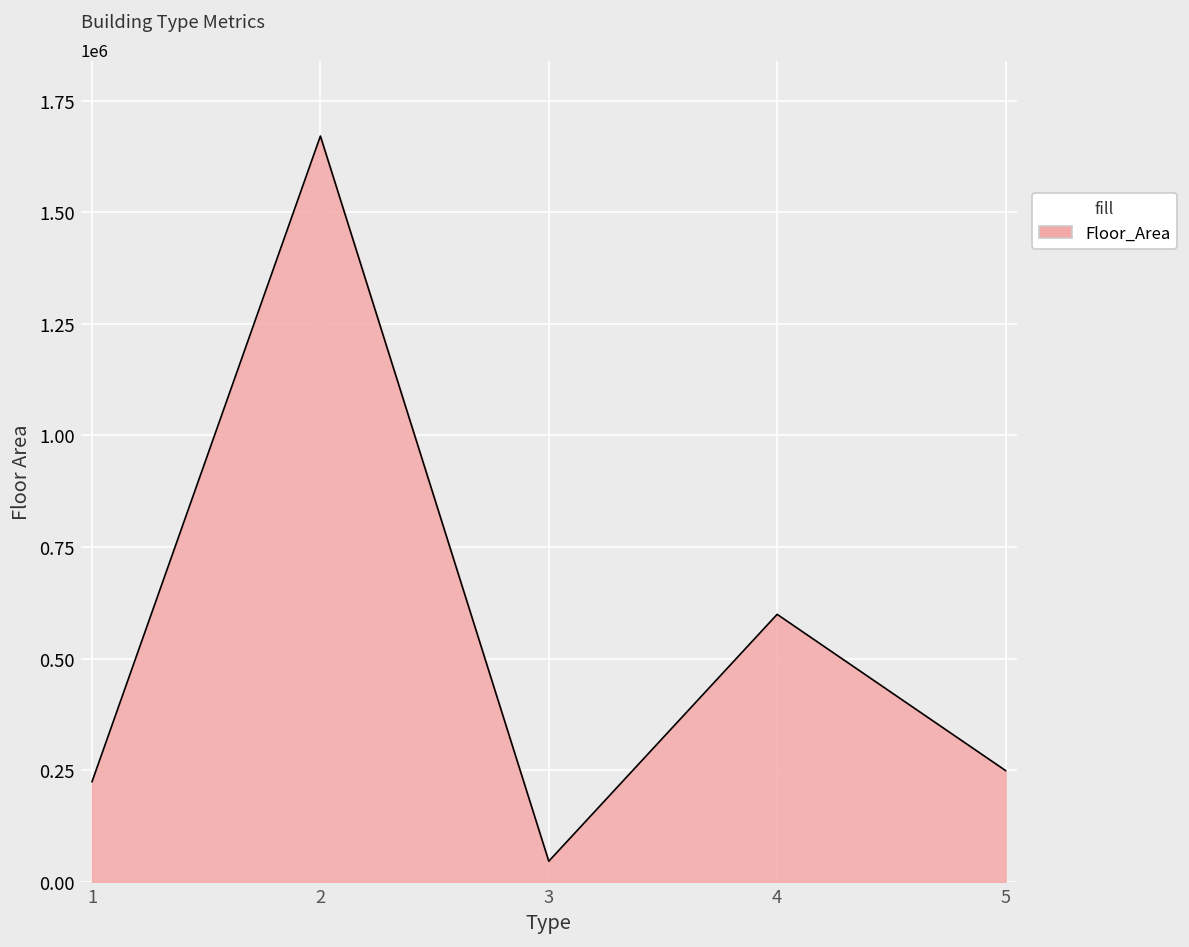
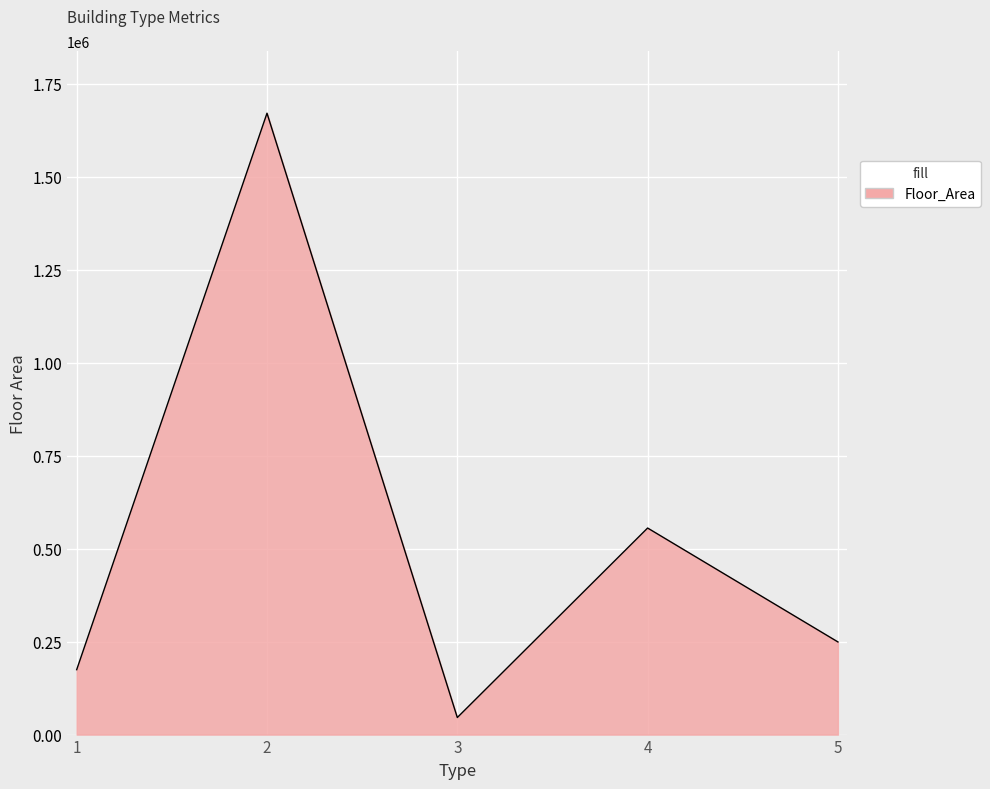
  {
-   "1": 220000,
+   "1": 170000,
    "2": 1670000,
    "3": 50000,
-   "4": 600000,
+   "4": 560000,
    "5": 250000
  }
